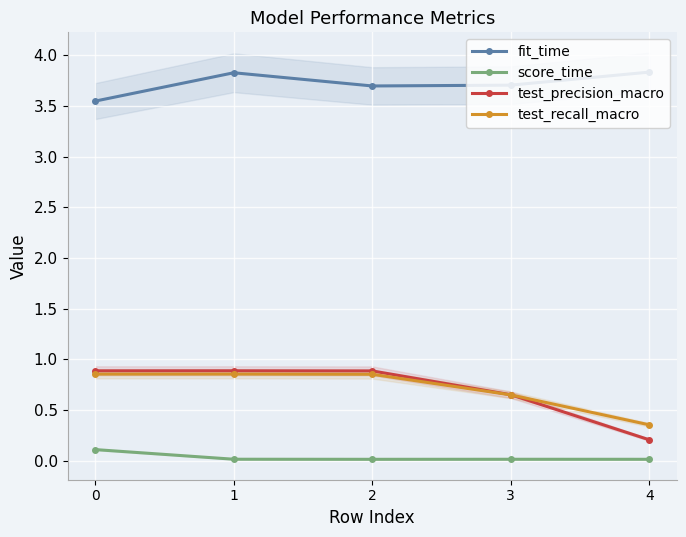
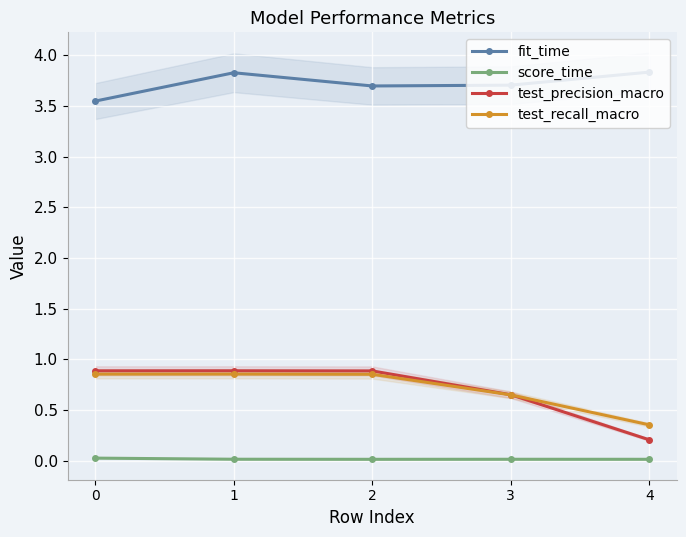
  {
    "score_time": {
-     "0": 0.11,
+     "0": 0.03,
      "1": 0.02,
      "2": 0.02,
      "3": 0.02,
      "4": 0.02
    }
  }
